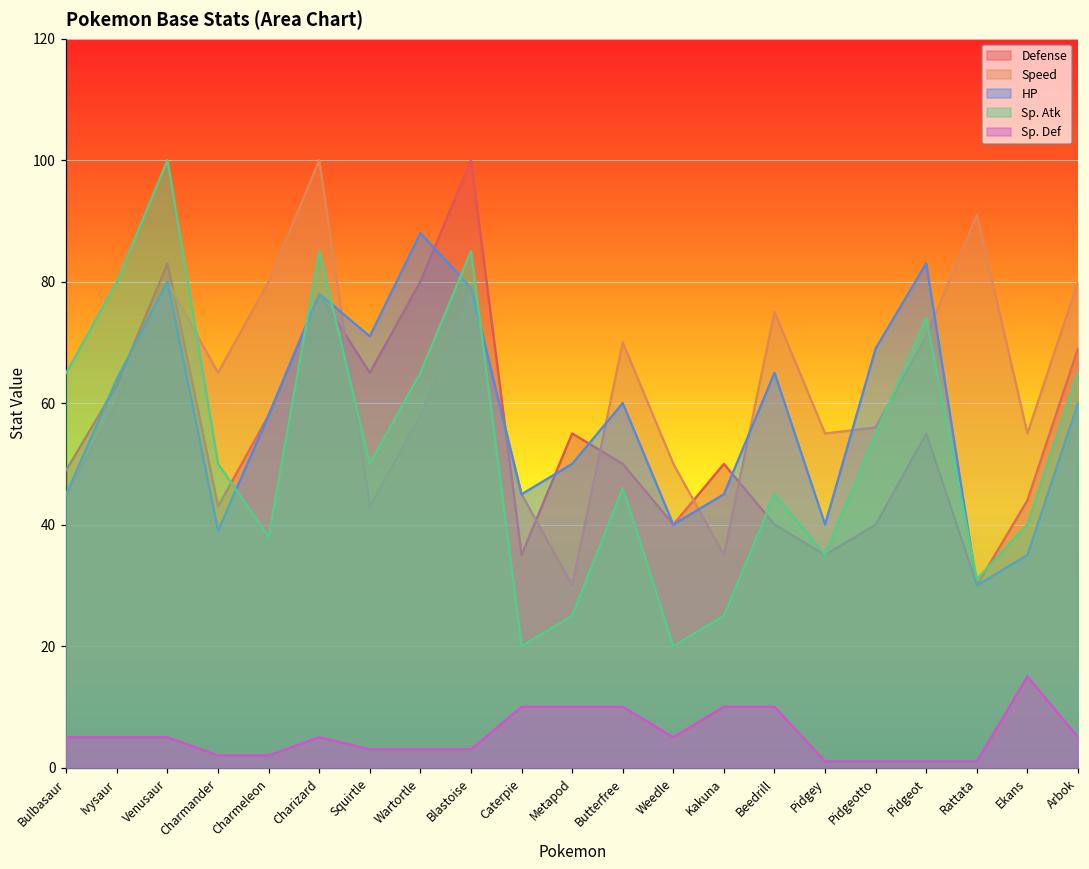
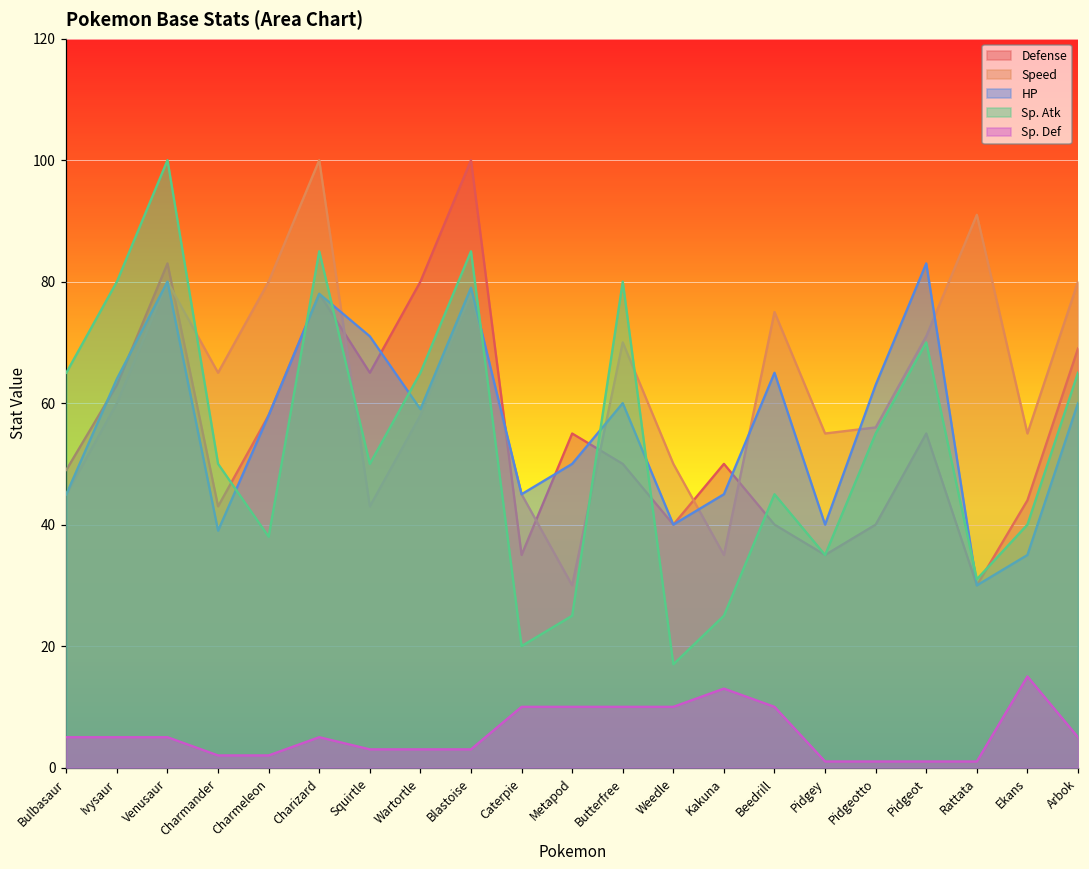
  {
    "HP": {
      "Ivysaur": 64,
      "Charmander": 39,
      "Squirtle": 71,
-     "Wartortle": 88,
+     "Wartortle": 59,
      "Blastoise": 79,
      "Metapod": 50,
      "Butterfree": 60,
      "Kakuna": 45,
      "Beedrill": 65,
      "Pidgey": 40,
-     "Pidgeotto": 69,
+     "Pidgeotto": 63,
      "Pidgeot": 83,
      "Ekans": 35,
      "Arbok": 60
    },
    "Sp. Atk": {
      "Bulbasaur": 65,
      "Ivysaur": 80,
      "Venusaur": 100,
      "Charmander": 50,
      "Charmeleon": 38,
      "Charizard": 85,
      "Squirtle": 50,
      "Wartortle": 65,
      "Blastoise": 85,
      "Caterpie": 20,
      "Metapod": 25,
-     "Butterfree": 46,
-     "Weedle": 20,
+     "Butterfree": 80,
+     "Weedle": 17,
      "Kakuna": 25,
      "Beedrill": 45,
      "Pidgeotto": 55,
-     "Pidgeot": 74,
+     "Pidgeot": 70,
      "Rattata": 31,
      "Ekans": 40,
      "Arbok": 65
    },
    "Sp. Def": {
      "Bulbasaur": 5,
      "Ivysaur": 5,
      "Venusaur": 5,
      "Charmander": 2,
      "Charmeleon": 2,
      "Charizard": 5,
      "Squirtle": 3,
      "Wartortle": 3,
      "Blastoise": 3,
      "Caterpie": 10,
      "Metapod": 10,
      "Butterfree": 10,
-     "Weedle": 5,
-     "Kakuna": 10,
+     "Weedle": 10,
+     "Kakuna": 13,
      "Beedrill": 10,
      "Pidgey": 1,
      "Pidgeotto": 1,
      "Pidgeot": 1,
      "Rattata": 1,
      "Ekans": 15,
      "Arbok": 5
    }
  }
